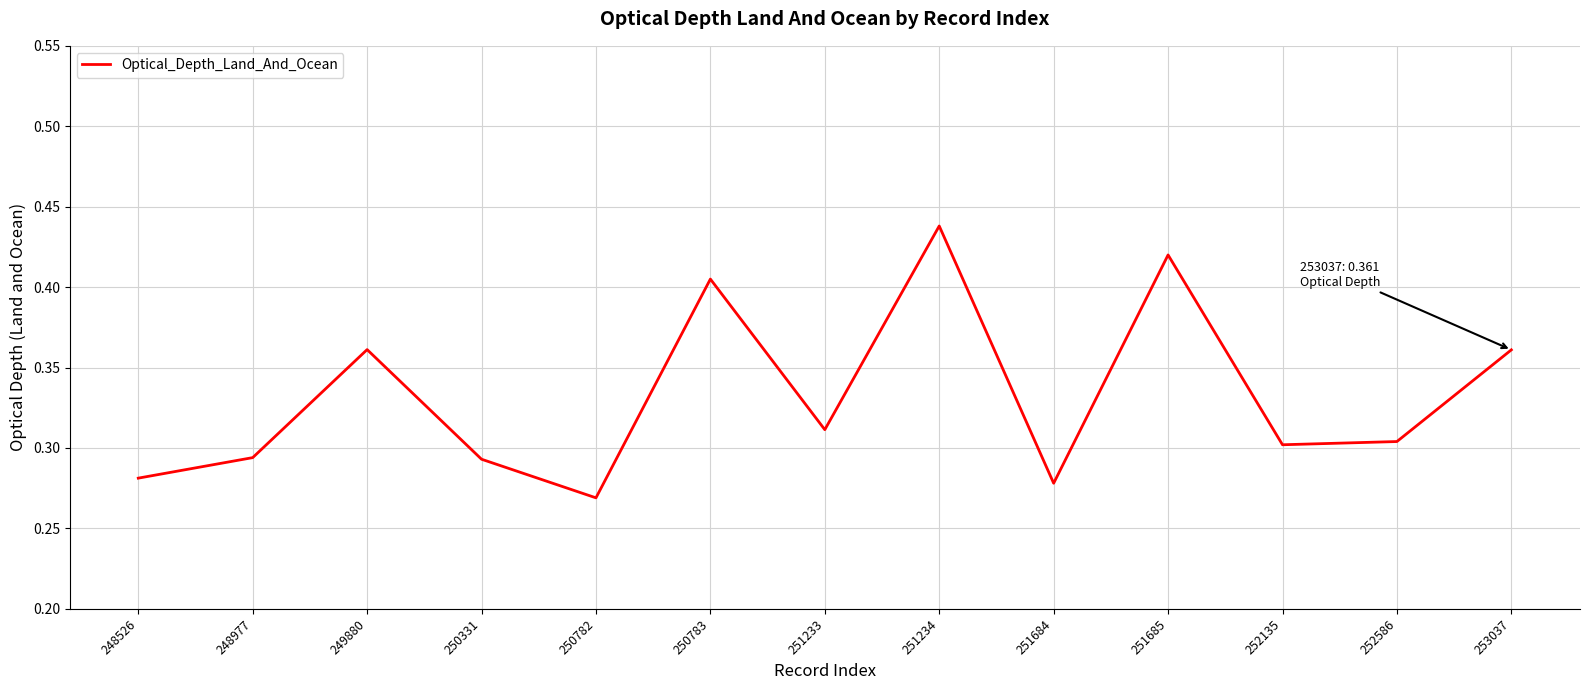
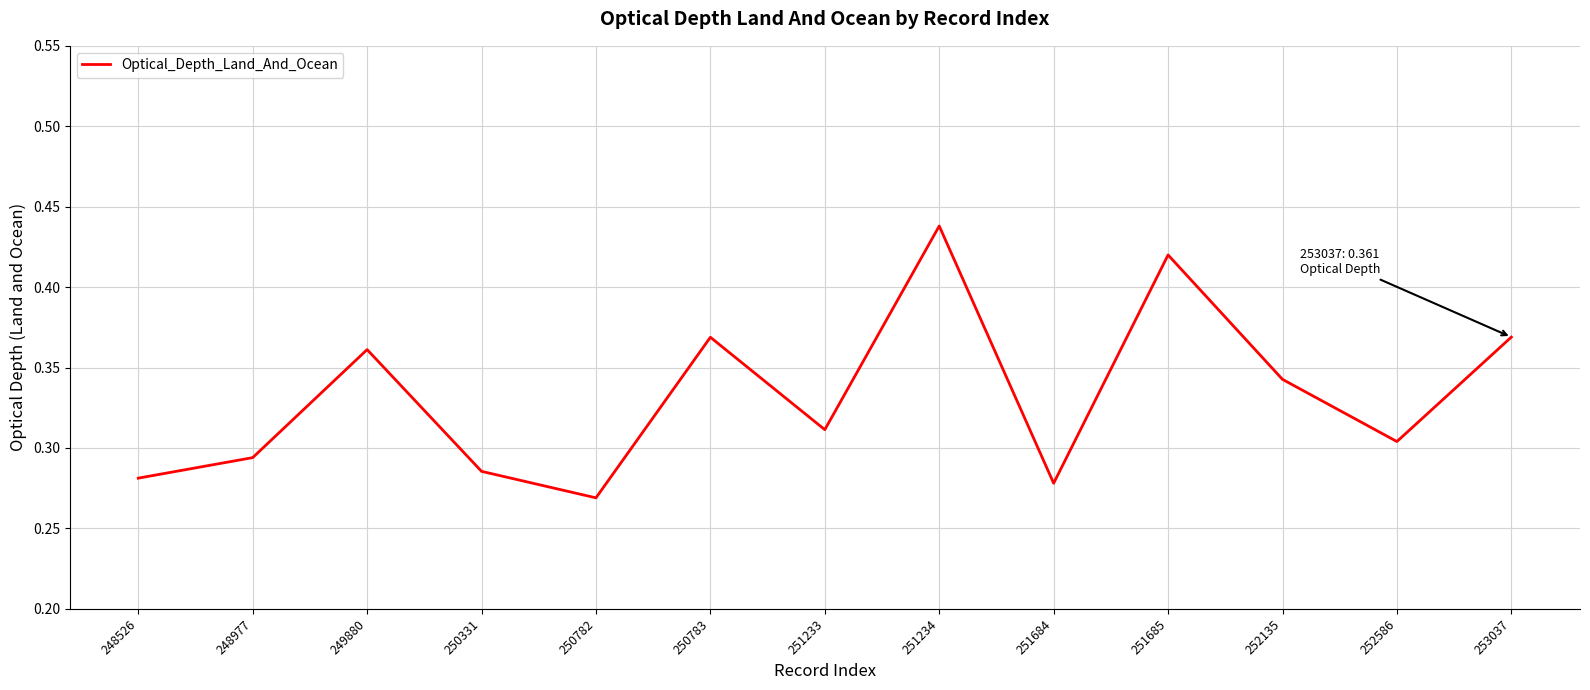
  {
    "248526": 0.281,
    "248977": 0.294,
    "249880": 0.361,
-   "250331": 0.293,
+   "250331": 0.285,
    "250782": 0.269,
-   "250783": 0.405,
+   "250783": 0.369,
    "251233": 0.311,
    "251234": 0.438,
    "251684": 0.278,
    "251685": 0.420,
-   "252135": 0.302,
+   "252135": 0.343,
    "252586": 0.304,
-   "253037": 0.361
+   "253037": 0.369
  }
